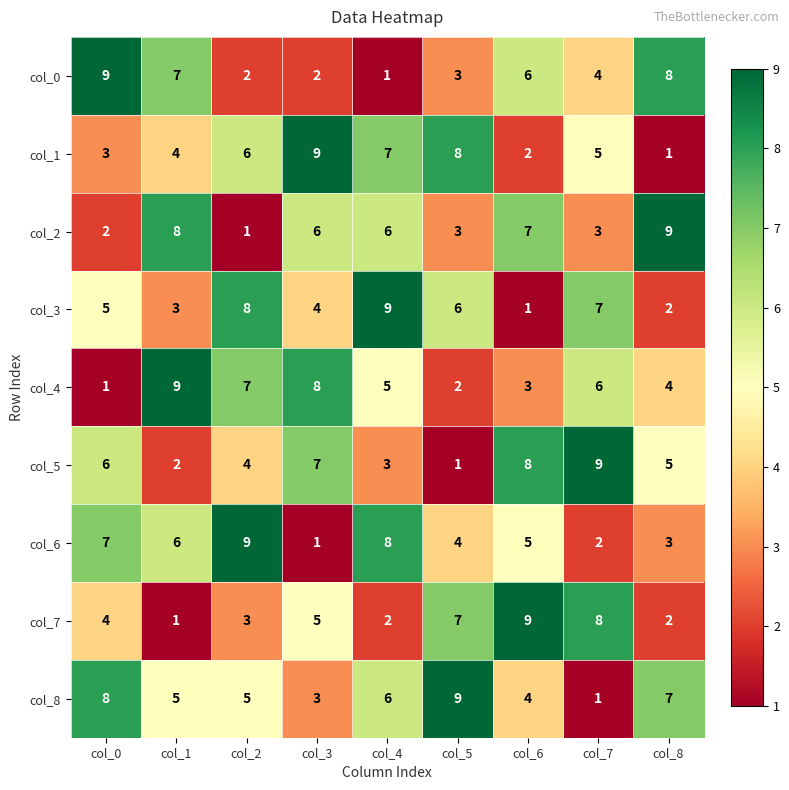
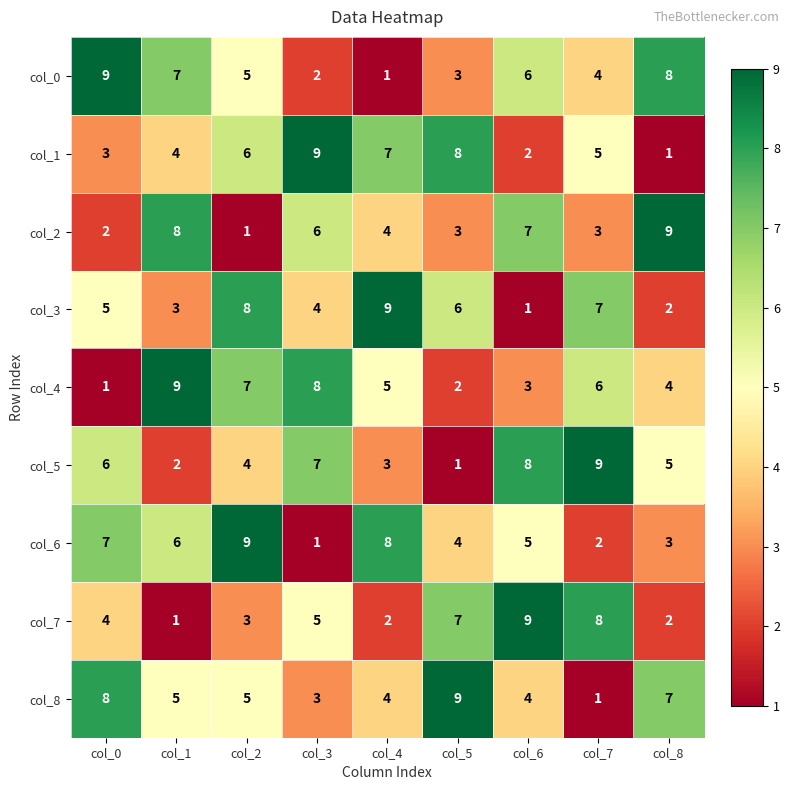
  {
    "col_0": {
      "col_0": 9,
      "col_1": 7,
-     "col_2": 2,
+     "col_2": 5,
      "col_3": 2,
      "col_4": 1,
      "col_5": 3,
      "col_6": 6,
      "col_7": 4,
      "col_8": 8
    },
    "col_1": {
      "col_0": 3,
      "col_1": 4,
      "col_2": 6,
      "col_3": 9,
      "col_4": 7,
      "col_5": 8,
      "col_6": 2,
      "col_7": 5,
      "col_8": 1
    },
    "col_2": {
      "col_0": 2,
      "col_1": 8,
      "col_2": 1,
      "col_3": 6,
-     "col_4": 6,
+     "col_4": 4,
      "col_5": 3,
      "col_6": 7,
      "col_7": 3,
      "col_8": 9
    },
    "col_3": {
      "col_0": 5,
      "col_1": 3,
      "col_2": 8,
      "col_3": 4,
      "col_4": 9,
      "col_5": 6,
      "col_6": 1,
      "col_7": 7,
      "col_8": 2
    },
    "col_4": {
      "col_0": 1,
      "col_1": 9,
      "col_2": 7,
      "col_3": 8,
      "col_4": 5,
      "col_5": 2,
      "col_6": 3,
      "col_7": 6,
      "col_8": 4
    },
    "col_5": {
      "col_0": 6,
      "col_1": 2,
      "col_2": 4,
      "col_3": 7,
      "col_4": 3,
      "col_5": 1,
      "col_6": 8,
      "col_7": 9,
      "col_8": 5
    },
    "col_6": {
      "col_0": 7,
      "col_1": 6,
      "col_2": 9,
      "col_3": 1,
      "col_4": 8,
      "col_5": 4,
      "col_6": 5,
      "col_7": 2,
      "col_8": 3
    },
    "col_7": {
      "col_0": 4,
      "col_1": 1,
      "col_2": 3,
      "col_3": 5,
      "col_4": 2,
      "col_5": 7,
      "col_6": 9,
      "col_7": 8,
      "col_8": 2
    },
    "col_8": {
      "col_0": 8,
      "col_1": 5,
      "col_2": 5,
      "col_3": 3,
-     "col_4": 6,
+     "col_4": 4,
      "col_5": 9,
      "col_6": 4,
      "col_7": 1,
      "col_8": 7
    }
  }
